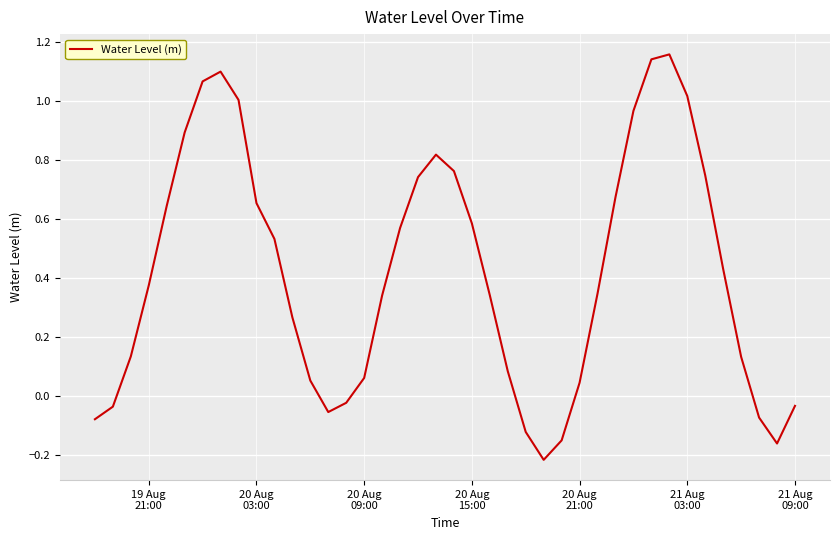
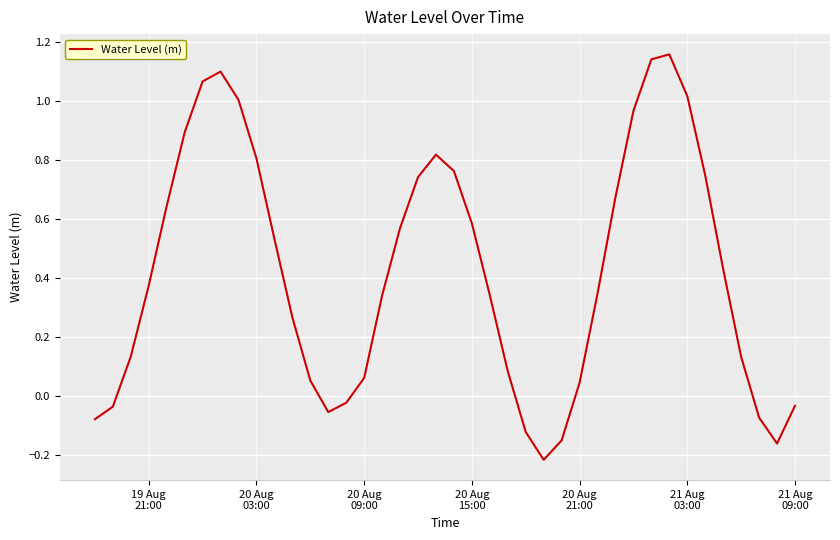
  {
    "19 Aug 21:00": 0.38,
-   "20 Aug 03:00": 0.65,
+   "20 Aug 03:00": 0.81,
    "20 Aug 09:00": 0.06,
    "20 Aug 15:00": 0.59,
    "20 Aug 21:00": 0.05,
    "21 Aug 03:00": 1.02,
    "21 Aug 09:00": -0.03
  }
